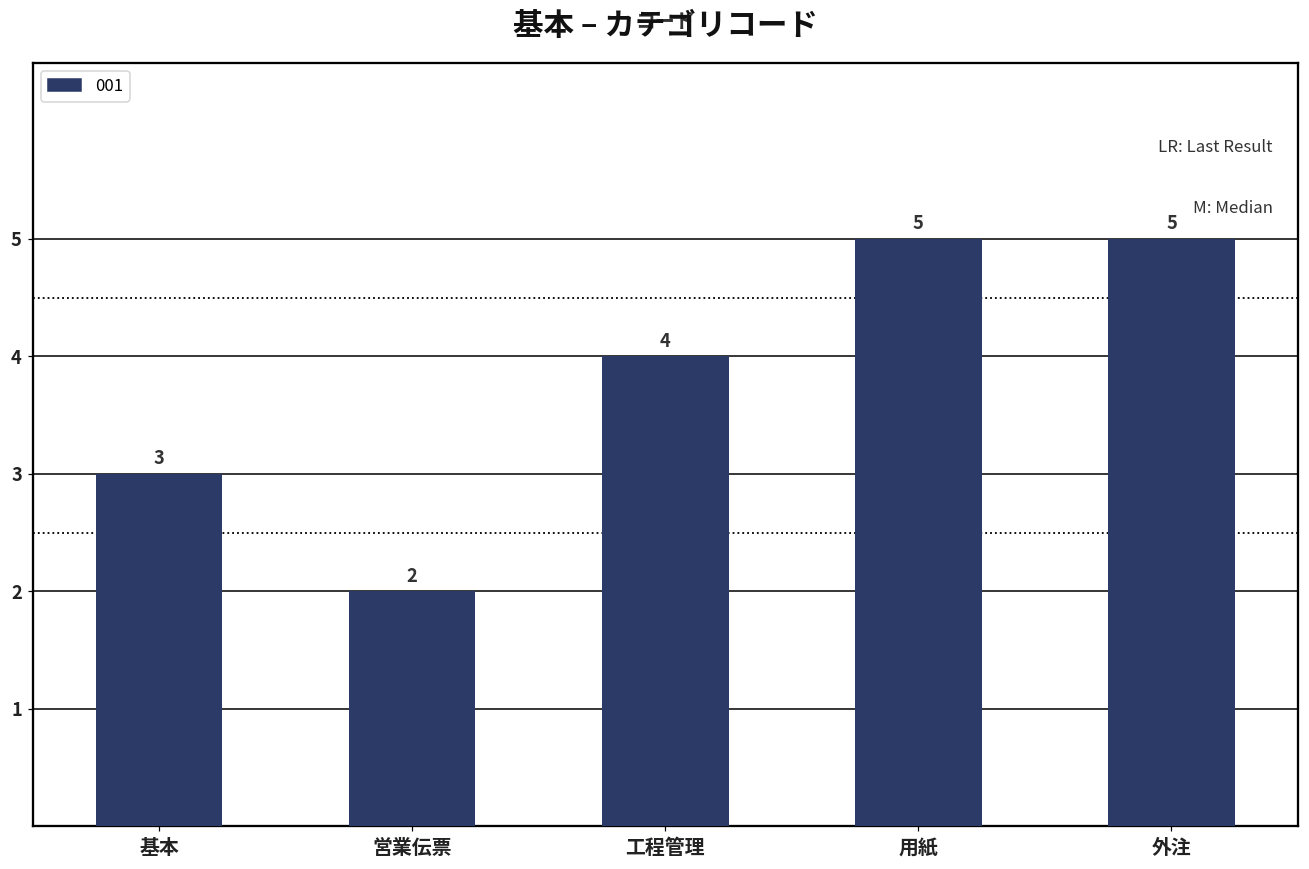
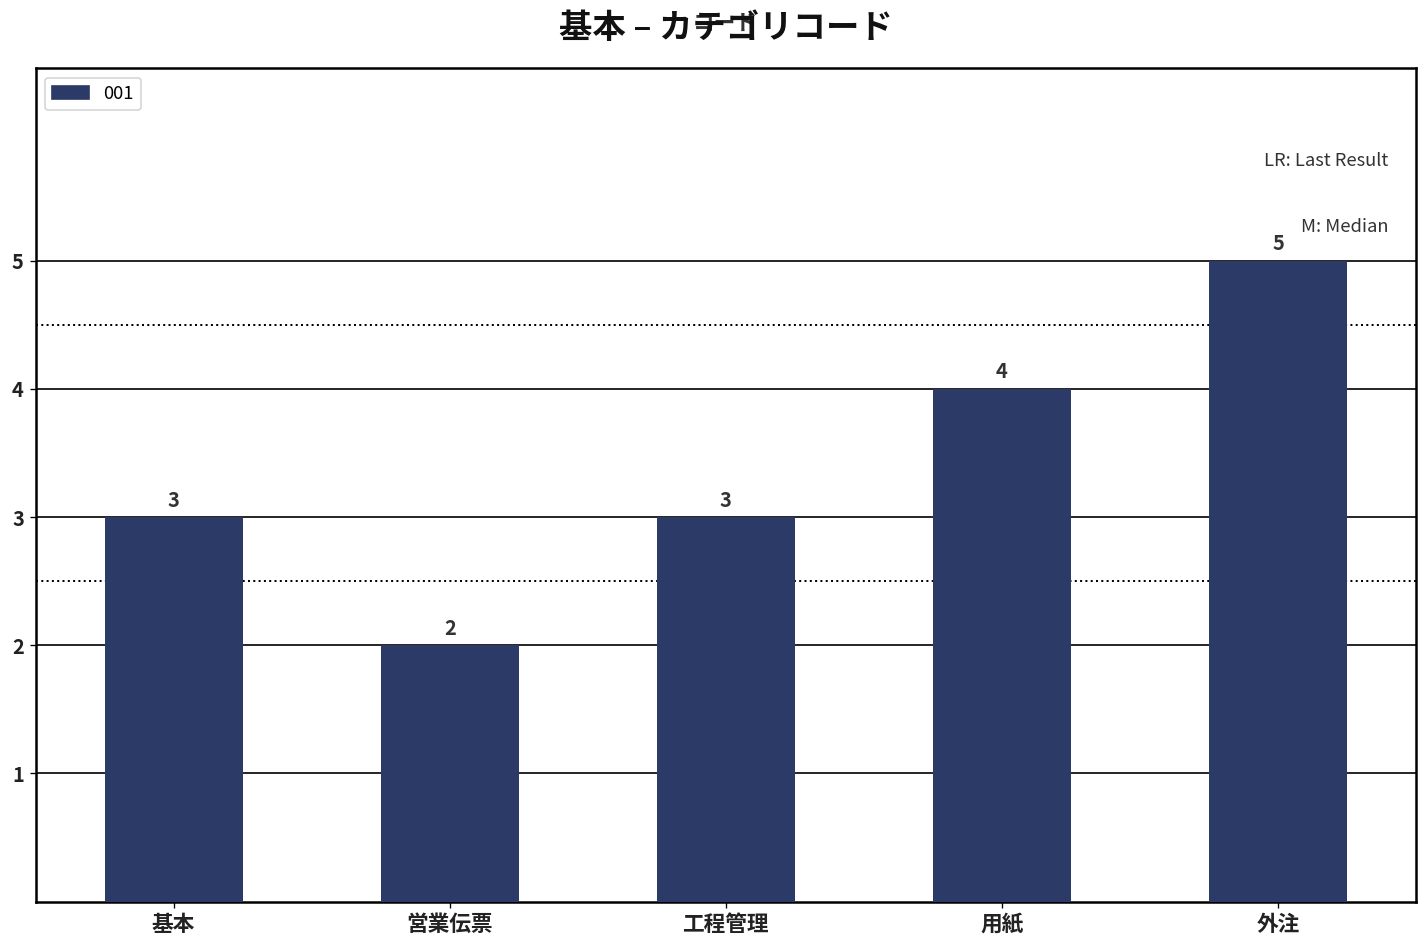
  {
    "基本": 3,
    "営業伝票": 2,
-   "工程管理": 4,
-   "用紙": 5,
+   "工程管理": 3,
+   "用紙": 4,
    "外注": 5
  }
